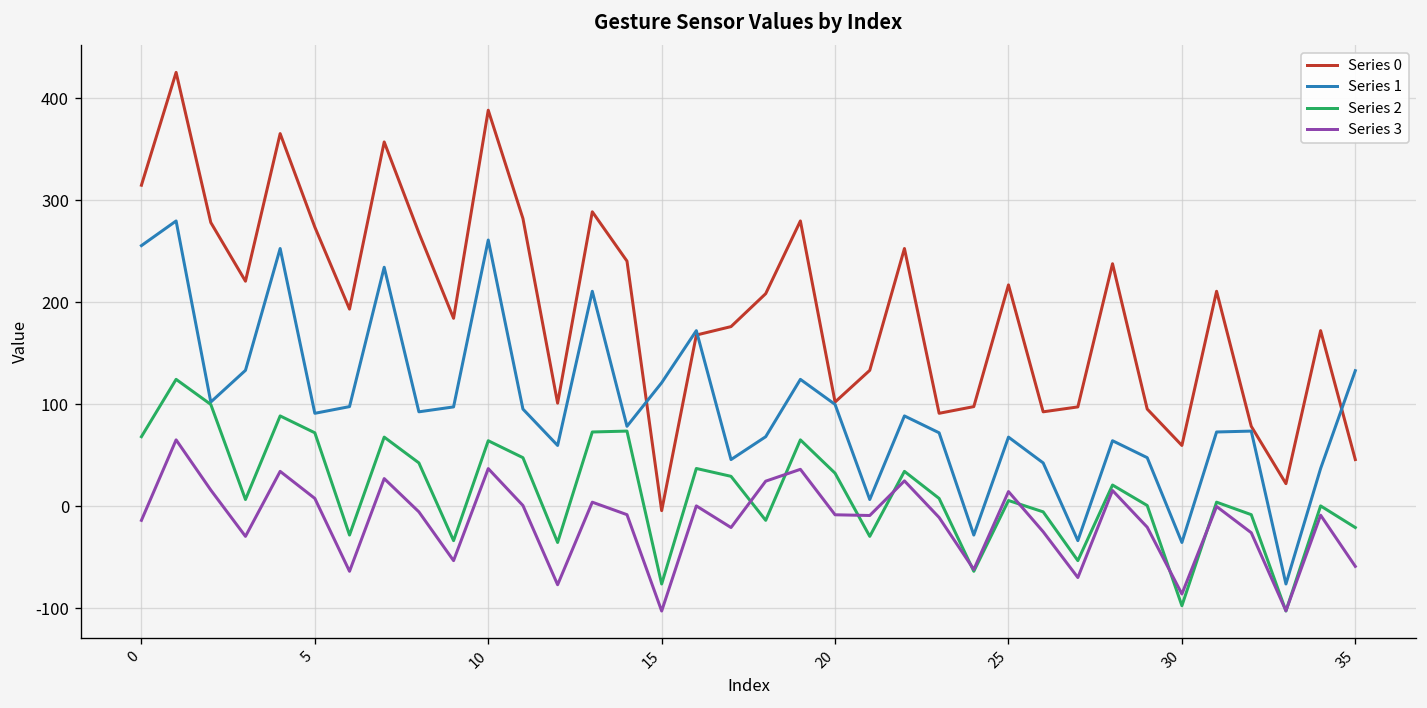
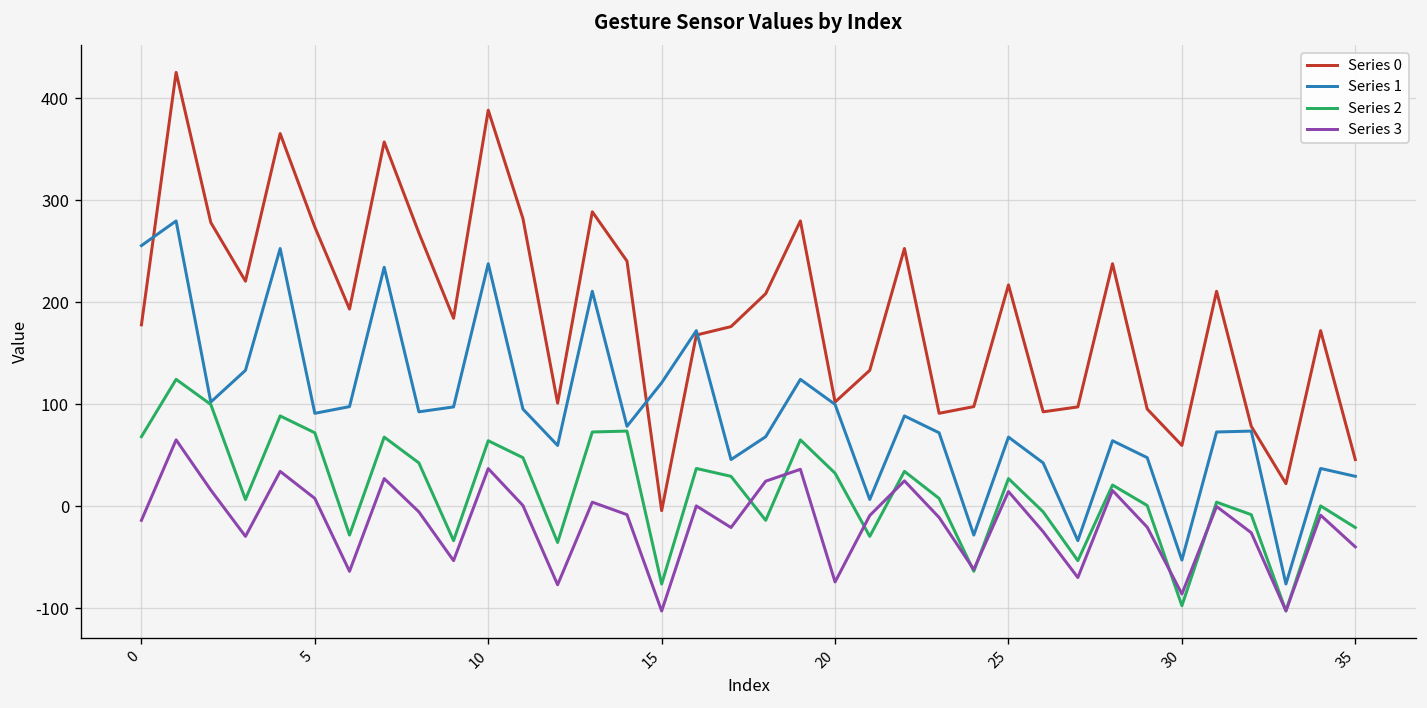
  {
    "Series 0": {
-     "0": 310,
+     "0": 180,
      "5": 270,
      "10": 390,
      "15": 0,
      "25": 220,
      "30": 60,
      "35": 50
    },
    "Series 1": {
      "0": 260,
      "5": 90,
-     "10": 260,
+     "10": 240,
      "15": 120,
      "25": 70,
-     "30": -40,
-     "35": 130
+     "30": -50,
+     "35": 30
    },
    "Series 2": {
      "0": 70,
      "5": 70,
      "10": 60,
      "15": -80,
      "20": 30,
-     "25": 10,
+     "25": 30,
      "30": -100,
      "35": -20
    },
    "Series 3": {
      "0": -10,
      "5": 10,
      "10": 40,
      "15": -100,
-     "20": -10,
+     "20": -70,
      "25": 10,
      "30": -90,
-     "35": -60
+     "35": -40
    }
  }
